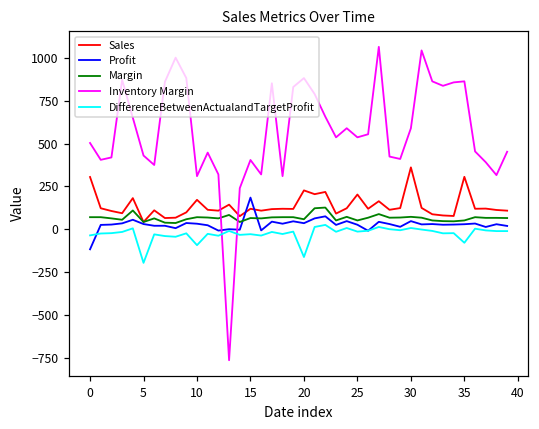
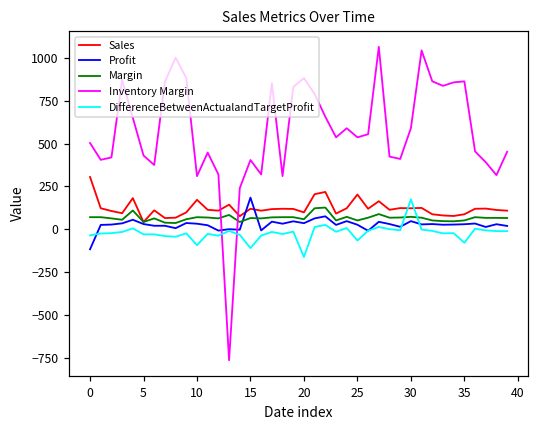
  {
    "Sales": {
      "0": 310,
      "10": 170,
      "15": 120,
-     "20": 230,
+     "20": 100,
      "25": 200,
-     "30": 360,
-     "35": 310
+     "30": 120,
+     "35": 90
    },
    "Profit": {
      "0": -120,
      "10": 30,
      "15": 190,
      "20": 40,
      "25": 30,
      "30": 50,
      "35": 30
    },
    "Margin": {
      "0": 70,
      "10": 70,
      "15": 70,
      "20": 60,
      "25": 50,
      "30": 70,
      "35": 50
    },
    "Inventory Margin": {
      "0": 500,
      "5": 430,
      "10": 310,
      "15": 400,
      "25": 540,
      "30": 590,
      "35": 860
    },
    "DifferenceBetweenActualandTargetProfit": {
      "0": -40,
-     "5": -200,
+     "5": -30,
      "10": -90,
-     "15": -30,
+     "15": -110,
      "20": -160,
-     "25": -10,
-     "30": 10,
+     "25": -70,
+     "30": 180,
      "35": -80
    }
  }
